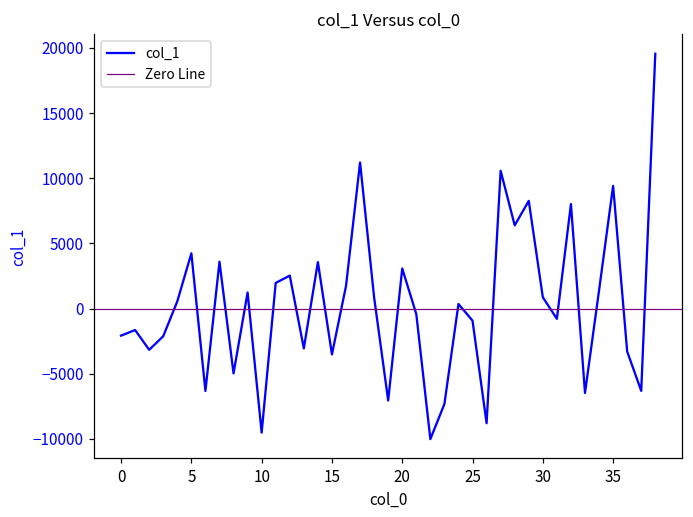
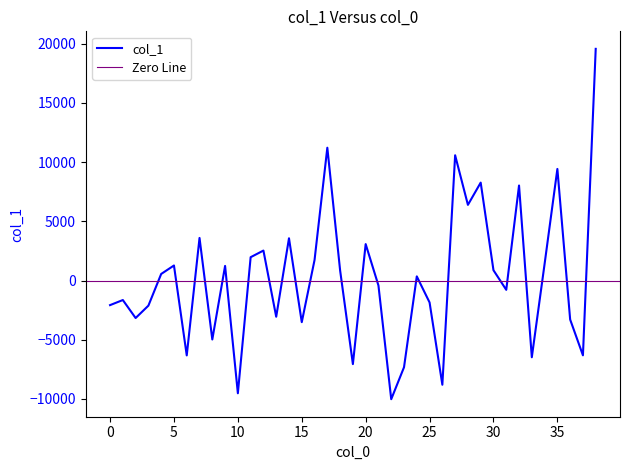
  {
    "0": -2100,
-   "5": 4200,
+   "5": 1300,
    "10": -9500,
    "15": -3500,
    "20": 3100,
-   "25": -900,
+   "25": -1900,
    "30": 900,
    "35": 9400
  }
